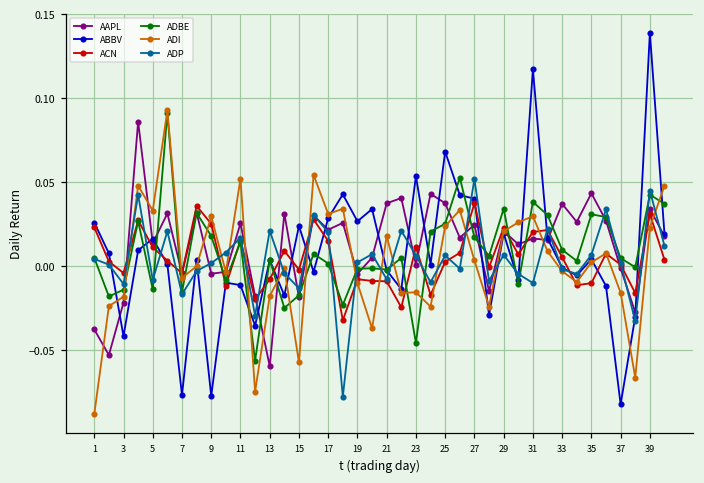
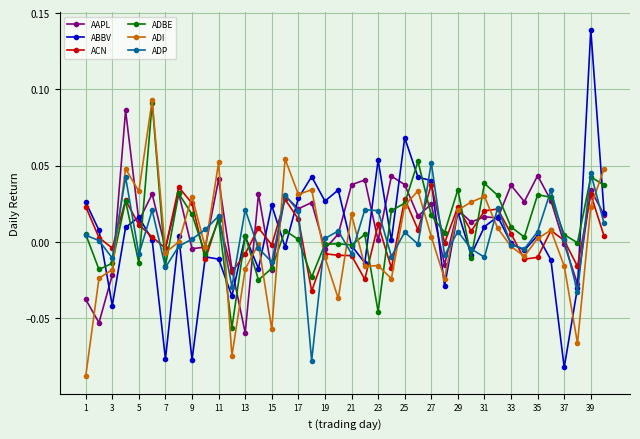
  {
    "AAPL": {
      "1": -0.038,
      "3": -0.022,
      "5": 0.014,
      "9": -0.005,
-     "11": 0.025,
+     "11": 0.041,
      "13": -0.060,
      "19": -0.005,
      "21": 0.037,
      "23": 0.001,
      "25": 0.037,
      "27": 0.025,
      "31": 0.016,
      "33": 0.037,
      "35": 0.043,
      "37": -0.001,
      "39": 0.034
    },
    "ABBV": {
      "1": 0.026,
      "3": -0.042,
      "5": 0.016,
      "7": -0.077,
      "9": -0.078,
      "11": -0.011,
      "15": 0.024,
      "17": 0.029,
      "19": 0.027,
      "23": 0.054,
      "25": 0.068,
      "27": 0.040,
-     "31": 0.117,
+     "31": 0.010,
      "35": 0.004,
      "37": -0.082,
      "39": 0.139
    },
    "ACN": {
      "1": 0.023,
      "3": -0.004,
      "5": 0.011,
      "9": 0.025,
      "13": -0.008,
      "15": -0.002,
      "17": 0.015,
      "19": -0.008,
      "23": 0.011,
-     "25": 0.003,
+     "25": 0.028,
      "27": 0.037,
      "29": 0.023,
      "31": 0.020,
      "33": 0.005,
      "35": -0.010,
      "39": 0.031
    },
    "ADBE": {
      "3": -0.014,
      "5": -0.014,
      "9": 0.018,
      "17": 0.002,
      "19": -0.002,
      "23": -0.046,
      "27": 0.017,
      "29": 0.034,
      "31": 0.038,
      "33": 0.010,
      "35": 0.031,
      "37": 0.005,
      "39": 0.043
    },
    "ADI": {
      "1": -0.088,
      "3": -0.018,
      "5": 0.033,
      "7": -0.007,
      "9": 0.030,
      "11": 0.052,
      "13": -0.018,
      "15": -0.057,
      "17": 0.031,
      "19": -0.010,
      "21": 0.018,
      "23": -0.016,
      "27": 0.003,
      "31": 0.030,
      "35": 0.002,
      "37": -0.016,
      "39": 0.023
    },
    "ADP": {
      "3": -0.011,
      "5": -0.008,
      "9": 0.002,
      "13": 0.021,
      "15": -0.013,
      "19": 0.002,
-     "23": 0.006,
+     "23": 0.020,
      "25": 0.006,
      "27": 0.052,
      "29": 0.007,
      "31": -0.010,
      "35": 0.007,
      "39": 0.045
    }
  }
